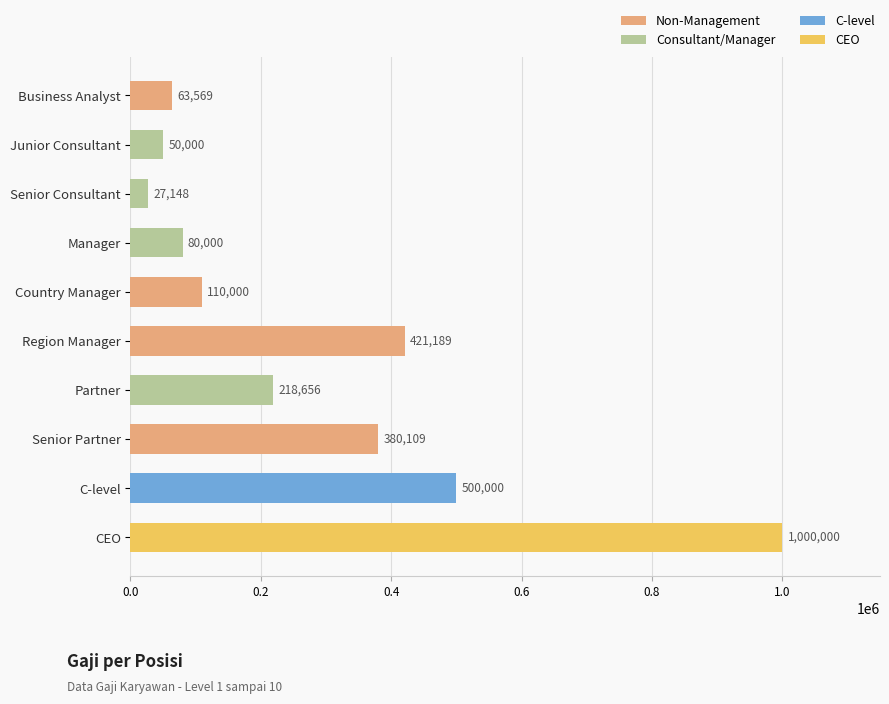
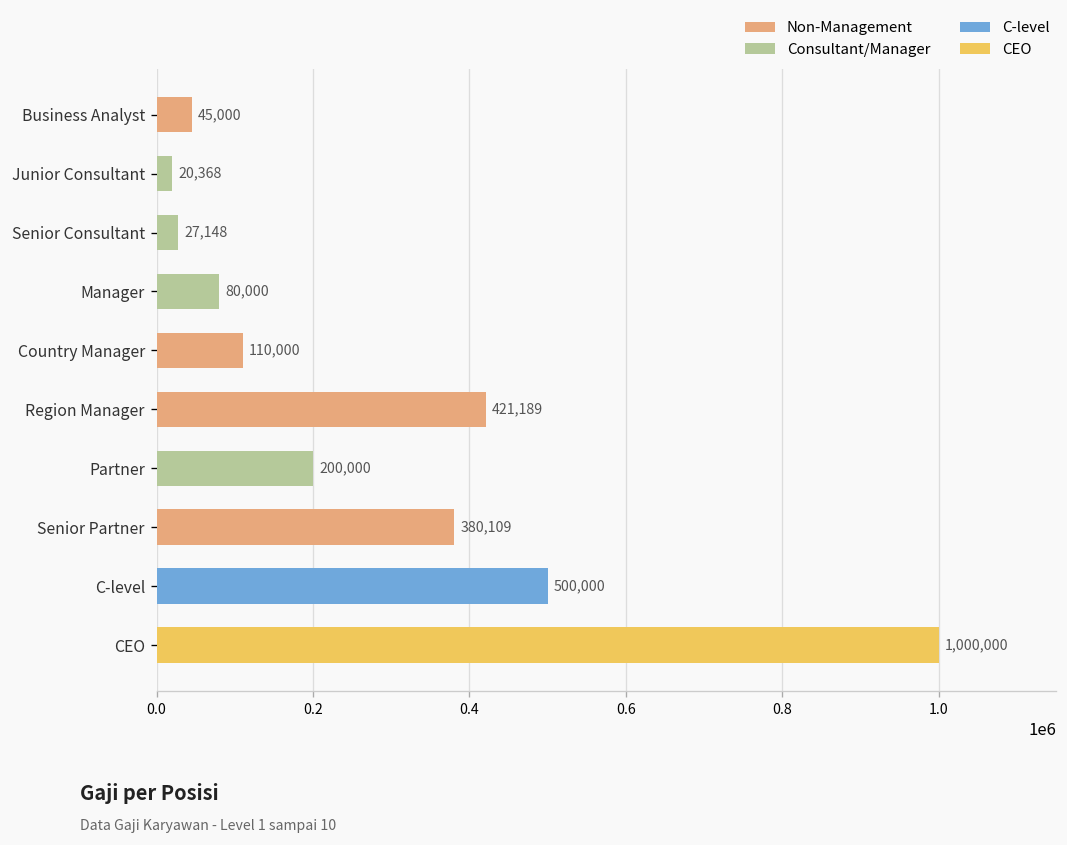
  {
-   "Business Analyst": "63,569",
-   "Junior Consultant": "50,000",
+   "Business Analyst": "45,000",
+   "Junior Consultant": "20,368",
    "Senior Consultant": "27,148",
    "Manager": "80,000",
    "Country Manager": "110,000",
    "Region Manager": "421,189",
-   "Partner": "218,656",
+   "Partner": "200,000",
    "Senior Partner": "380,109",
    "C-level": "500,000",
    "CEO": "1,000,000"
  }
